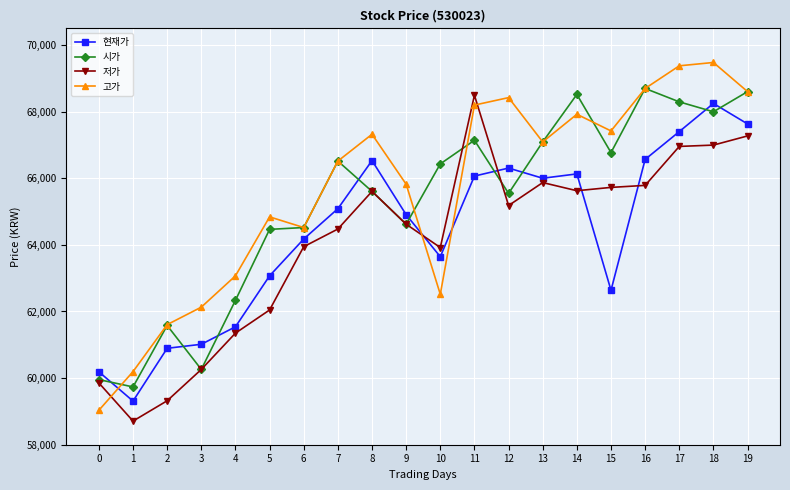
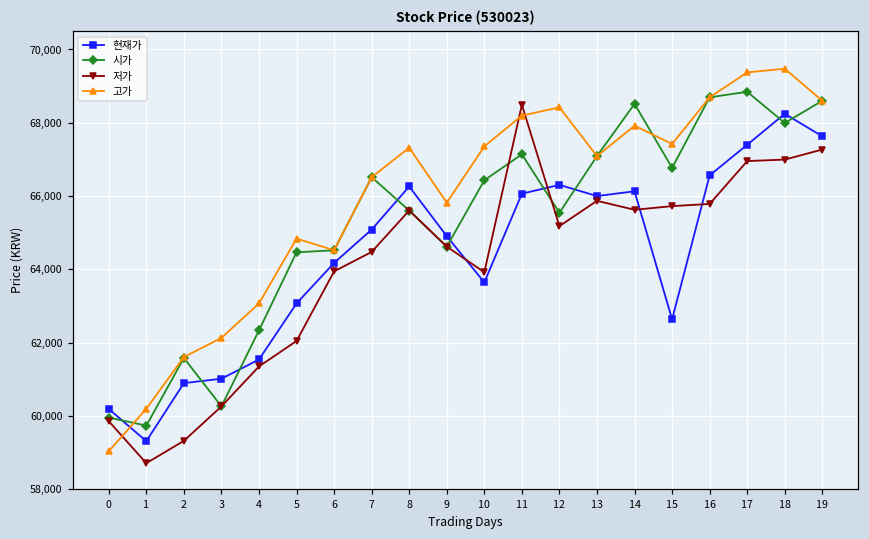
  {
    "현재가": {
      "0": "60,200",
      "1": "59,300",
      "2": "60,900",
      "3": "61,000",
      "4": "61,500",
      "5": "63,100",
      "6": "64,200",
      "7": "65,100",
-     "8": "66,500",
+     "8": "66,300",
      "9": "64,900",
      "10": "63,600",
      "11": "66,100",
      "12": "66,300",
      "13": "66,000",
      "14": "66,100",
      "15": "62,600",
      "16": "66,600",
      "17": "67,400",
      "18": "68,200",
      "19": "67,600"
    },
    "시가": {
      "0": "60,000",
      "1": "59,700",
      "4": "62,300",
      "5": "64,500",
      "10": "66,400",
      "11": "67,100",
      "12": "65,500",
      "14": "68,500",
      "15": "66,800",
-     "17": "68,300",
+     "17": "68,800",
      "18": "68,000"
    },
    "저가": {
      "0": "59,900",
      "1": "58,700",
      "2": "59,300",
      "4": "61,400",
      "5": "62,000",
      "6": "63,900",
      "7": "64,500",
      "10": "63,900",
      "11": "68,500",
      "12": "65,200",
      "13": "65,900",
      "14": "65,600",
      "15": "65,700",
      "16": "65,800",
      "17": "67,000",
      "18": "67,000",
      "19": "67,300"
    },
    "고가": {
      "0": "59,000",
      "1": "60,200",
      "3": "62,100",
      "4": "63,100",
      "5": "64,800",
      "8": "67,300",
      "9": "65,800",
-     "10": "62,500",
+     "10": "67,400",
      "11": "68,200",
      "12": "68,400",
      "14": "67,900",
      "15": "67,400",
      "17": "69,400",
      "18": "69,500"
    }
  }
